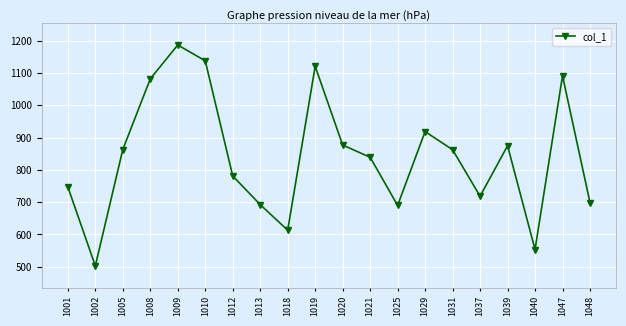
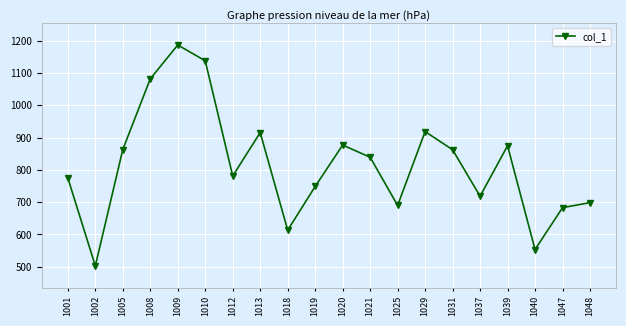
  {
-   "1001": 750,
+   "1001": 770,
    "1002": 500,
    "1005": 860,
    "1008": 1080,
    "1009": 1190,
    "1010": 1140,
    "1012": 780,
-   "1013": 690,
+   "1013": 920,
    "1018": 610,
-   "1019": 1120,
+   "1019": 750,
    "1020": 880,
    "1021": 840,
    "1025": 690,
    "1029": 920,
    "1031": 860,
    "1037": 720,
    "1039": 870,
    "1040": 550,
-   "1047": 1090,
+   "1047": 680,
    "1048": 700
  }
